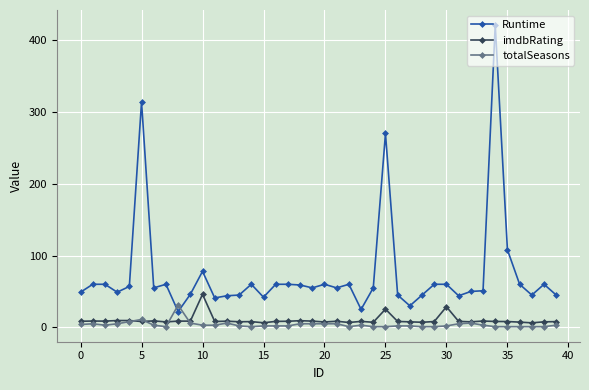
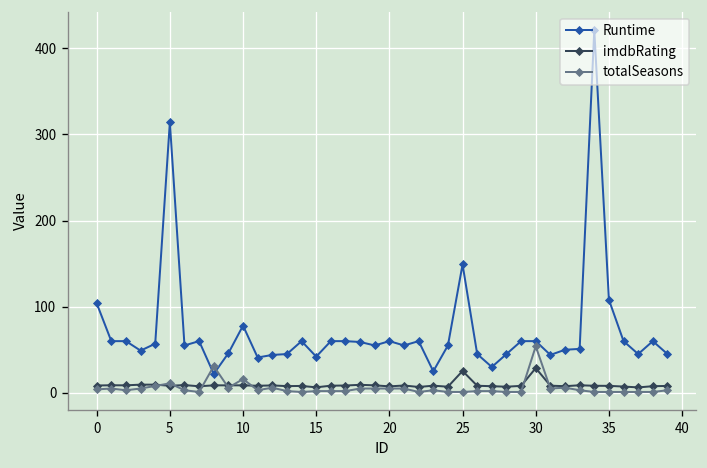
  {
    "Runtime": {
-     "0": 50,
+     "0": 100,
      "5": 310,
      "10": 80,
      "15": 40,
      "20": 60,
-     "25": 270,
+     "25": 150,
      "30": 60,
      "35": 110
    },
    "imdbRating": {
      "0": 10,
-     "10": 50,
+     "10": 10,
      "15": 10,
      "25": 30,
      "30": 30,
      "35": 10
    },
    "totalSeasons": {
      "0": 0,
-     "10": 0,
+     "10": 20,
      "15": 0,
      "25": 0,
-     "30": 0,
+     "30": 50,
      "35": 0
    }
  }
